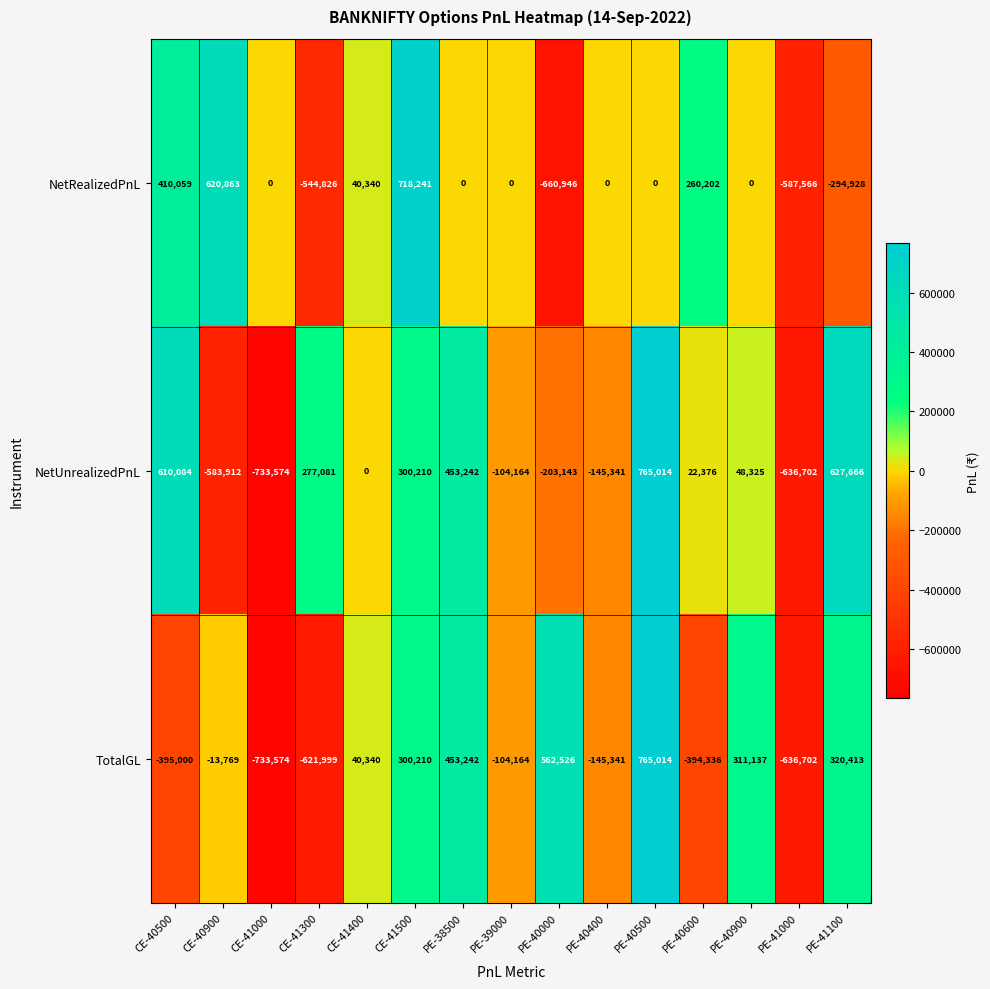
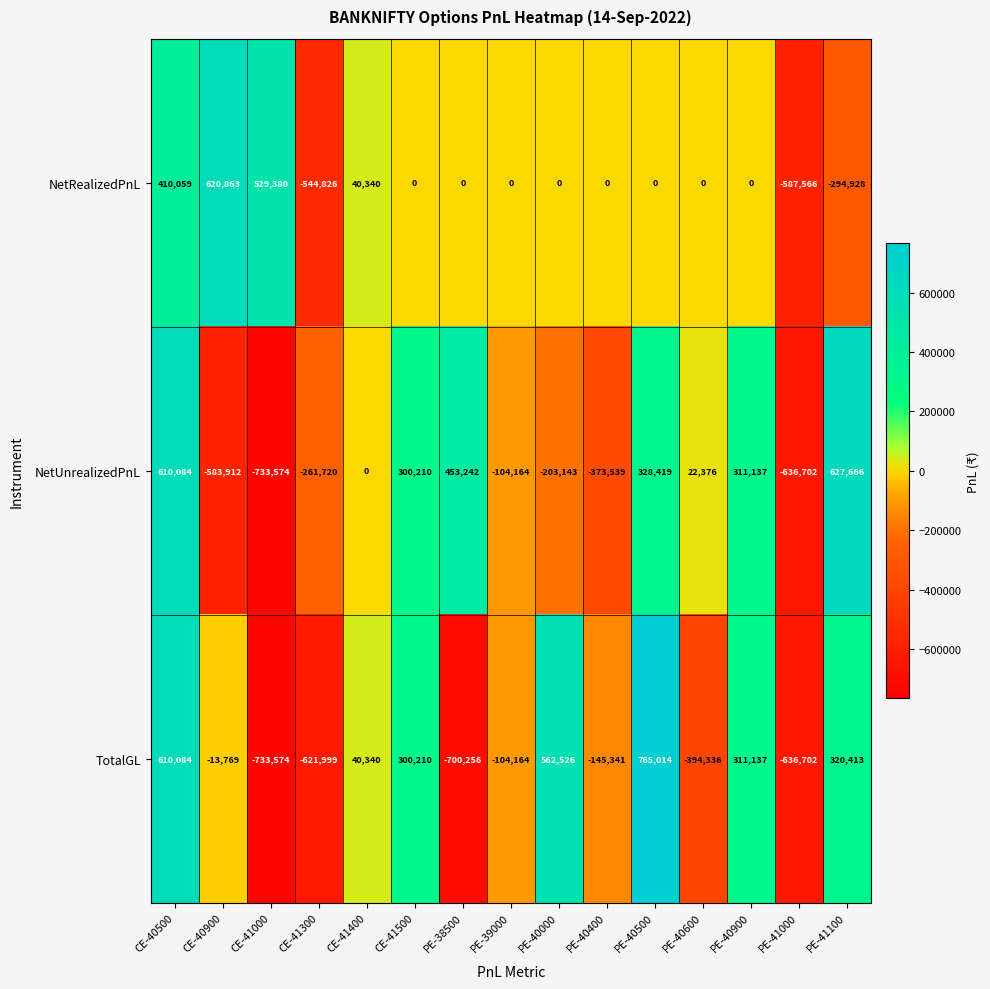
  {
    "NetRealizedPnL": {
      "CE-40500": "410,059",
      "CE-40900": "620,863",
-     "CE-41000": "0",
+     "CE-41000": "529,380",
      "CE-41300": "-544,826",
      "CE-41400": "40,340",
-     "CE-41500": "718,241",
+     "CE-41500": "0",
      "PE-38500": "0",
      "PE-39000": "0",
-     "PE-40000": "-660,946",
+     "PE-40000": "0",
      "PE-40400": "0",
      "PE-40500": "0",
-     "PE-40600": "260,202",
+     "PE-40600": "0",
      "PE-40900": "0",
      "PE-41000": "-587,566",
      "PE-41100": "-294,928"
    },
    "NetUnrealizedPnL": {
      "CE-40500": "610,084",
      "CE-40900": "-583,912",
      "CE-41000": "-733,574",
-     "CE-41300": "277,081",
+     "CE-41300": "-261,720",
      "CE-41400": "0",
      "CE-41500": "300,210",
      "PE-38500": "453,242",
      "PE-39000": "-104,164",
      "PE-40000": "-203,143",
-     "PE-40400": "-145,341",
-     "PE-40500": "765,014",
+     "PE-40400": "-373,539",
+     "PE-40500": "328,419",
      "PE-40600": "22,376",
-     "PE-40900": "48,325",
+     "PE-40900": "311,137",
      "PE-41000": "-636,702",
      "PE-41100": "627,666"
    },
    "TotalGL": {
-     "CE-40500": "-395,000",
+     "CE-40500": "610,084",
      "CE-40900": "-13,769",
      "CE-41000": "-733,574",
      "CE-41300": "-621,999",
      "CE-41400": "40,340",
      "CE-41500": "300,210",
-     "PE-38500": "453,242",
+     "PE-38500": "-700,256",
      "PE-39000": "-104,164",
      "PE-40000": "562,526",
      "PE-40400": "-145,341",
      "PE-40500": "765,014",
      "PE-40600": "-394,336",
      "PE-40900": "311,137",
      "PE-41000": "-636,702",
      "PE-41100": "320,413"
    }
  }
